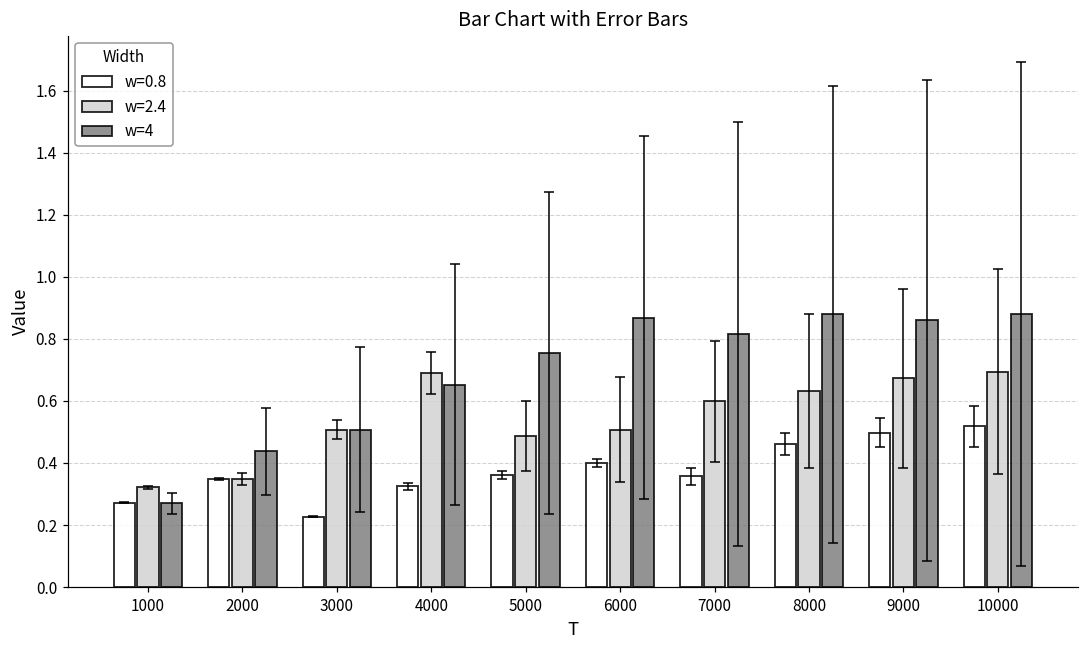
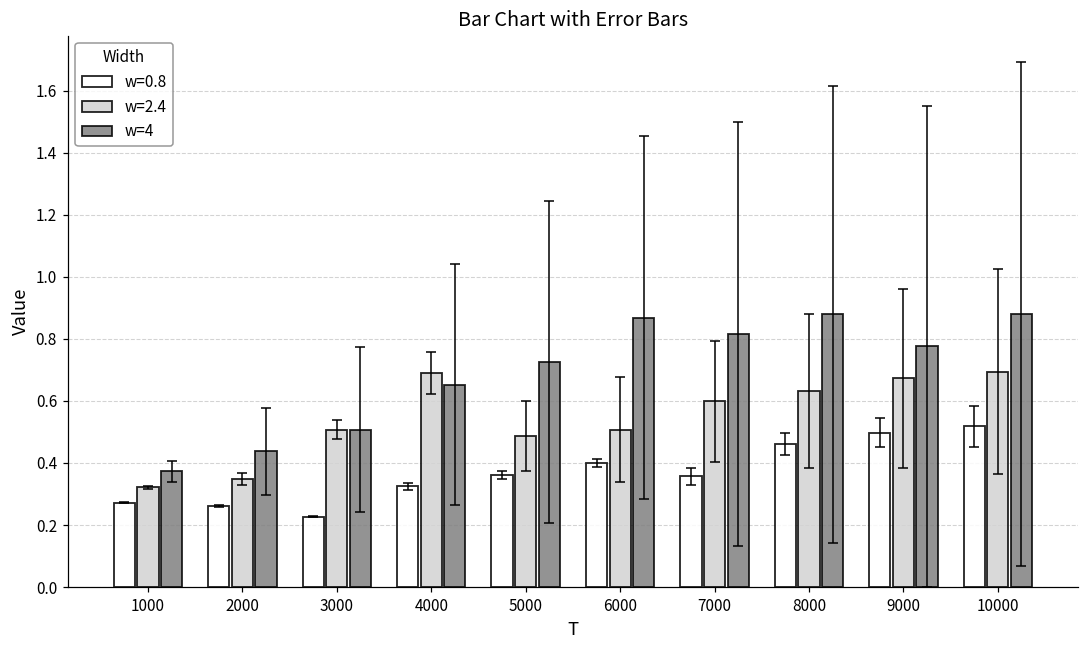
  {
    "w=0.8": {
      "1000": 0.27,
-     "2000": 0.35,
+     "2000": 0.26,
      "3000": 0.23,
      "4000": 0.32,
      "5000": 0.36,
      "6000": 0.40,
      "7000": 0.36,
      "8000": 0.46,
      "9000": 0.50,
      "10000": 0.52
    },
    "w=2.4": {
      "1000": 0.32,
      "2000": 0.35,
      "3000": 0.51,
      "4000": 0.69,
      "5000": 0.49,
      "6000": 0.51,
      "7000": 0.60,
      "8000": 0.63,
      "9000": 0.67,
      "10000": 0.69
    },
    "w=4": {
-     "1000": 0.27,
+     "1000": 0.37,
      "2000": 0.44,
      "3000": 0.51,
      "4000": 0.65,
-     "5000": 0.75,
+     "5000": 0.73,
      "6000": 0.87,
      "7000": 0.81,
      "8000": 0.88,
-     "9000": 0.86,
+     "9000": 0.78,
      "10000": 0.88
    }
  }
